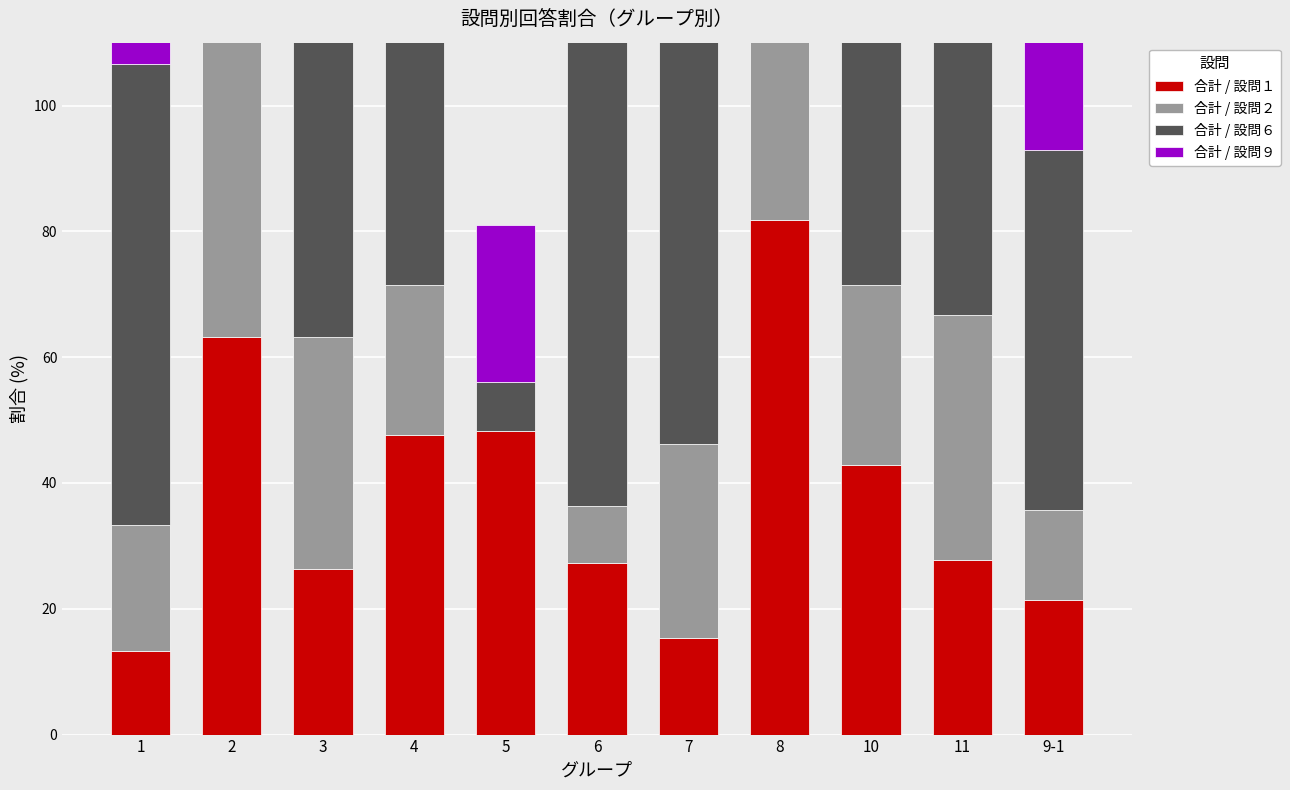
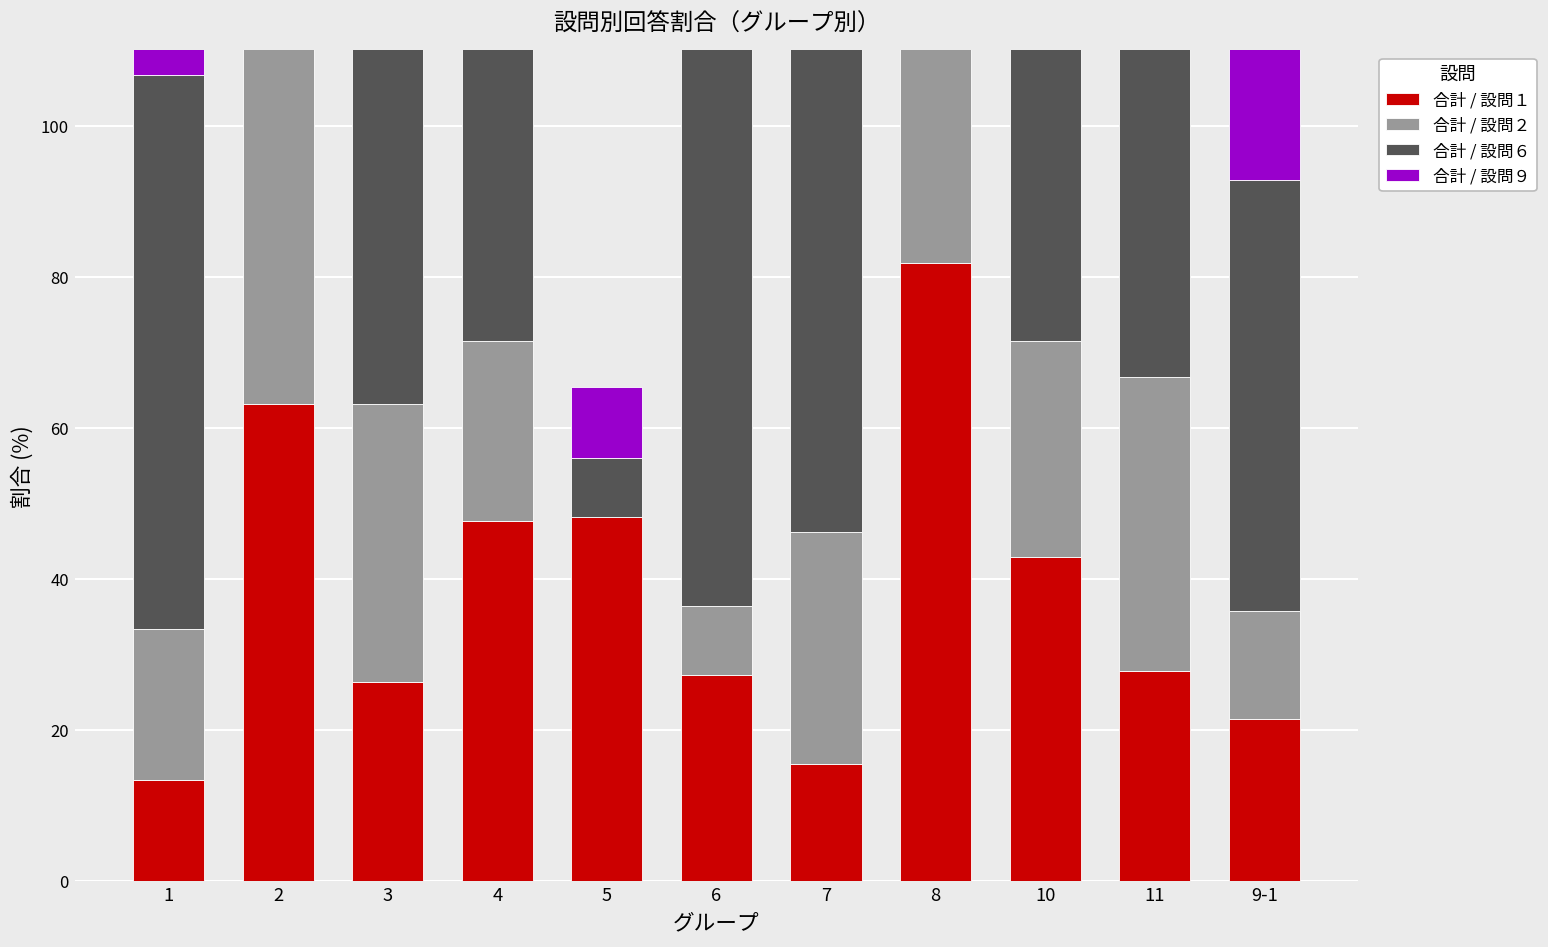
  {
    "合計 / 設問１": {
      "1": 13,
      "2": 63,
      "3": 26,
      "4": 48,
      "5": 48,
      "6": 27,
      "7": 15,
      "8": 82,
      "10": 43,
      "11": 28,
      "9-1": 21
    },
    "合計 / 設問２": {
      "1": 20,
      "3": 37,
      "4": 24,
      "5": 0,
      "6": 9,
      "7": 31,
      "10": 29,
      "11": 39,
      "9-1": 14
    },
    "合計 / 設問６": {
      "1": 73,
      "5": 8,
      "9-1": 57
    },
    "合計 / 設問９": {
-     "5": 25
+     "5": 9
    }
  }
